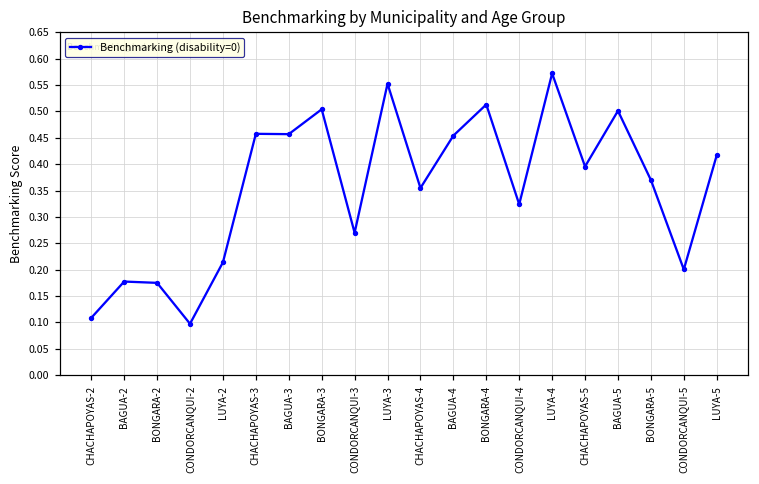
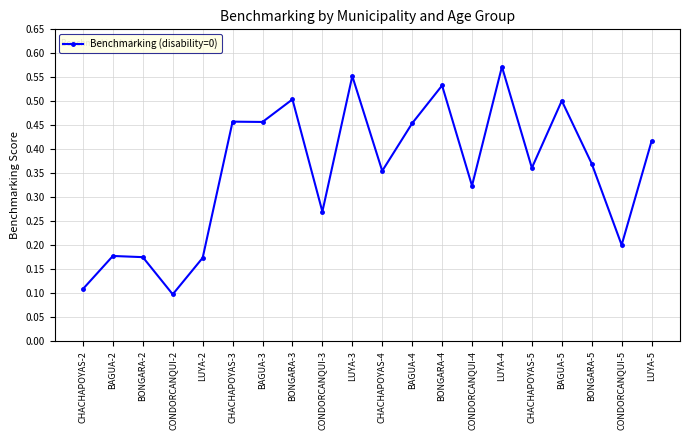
  {
    "CHACHAPOYAS-2": 0.11,
    "BAGUA-2": 0.18,
    "BONGARA-2": 0.18,
    "CONDORCANQUI-2": 0.10,
-   "LUYA-2": 0.21,
+   "LUYA-2": 0.17,
    "CHACHAPOYAS-3": 0.46,
    "BAGUA-3": 0.46,
    "BONGARA-3": 0.50,
    "CONDORCANQUI-3": 0.27,
    "LUYA-3": 0.55,
    "CHACHAPOYAS-4": 0.35,
    "BAGUA-4": 0.45,
-   "BONGARA-4": 0.51,
+   "BONGARA-4": 0.53,
    "CONDORCANQUI-4": 0.32,
    "LUYA-4": 0.57,
-   "CHACHAPOYAS-5": 0.40,
+   "CHACHAPOYAS-5": 0.36,
    "BAGUA-5": 0.50,
    "BONGARA-5": 0.37,
    "CONDORCANQUI-5": 0.20,
    "LUYA-5": 0.42
  }
